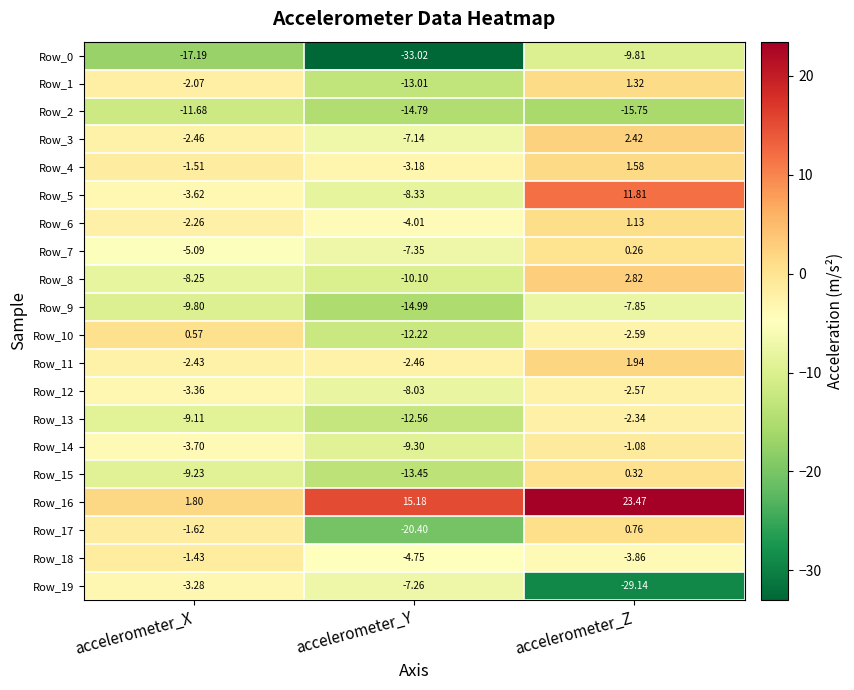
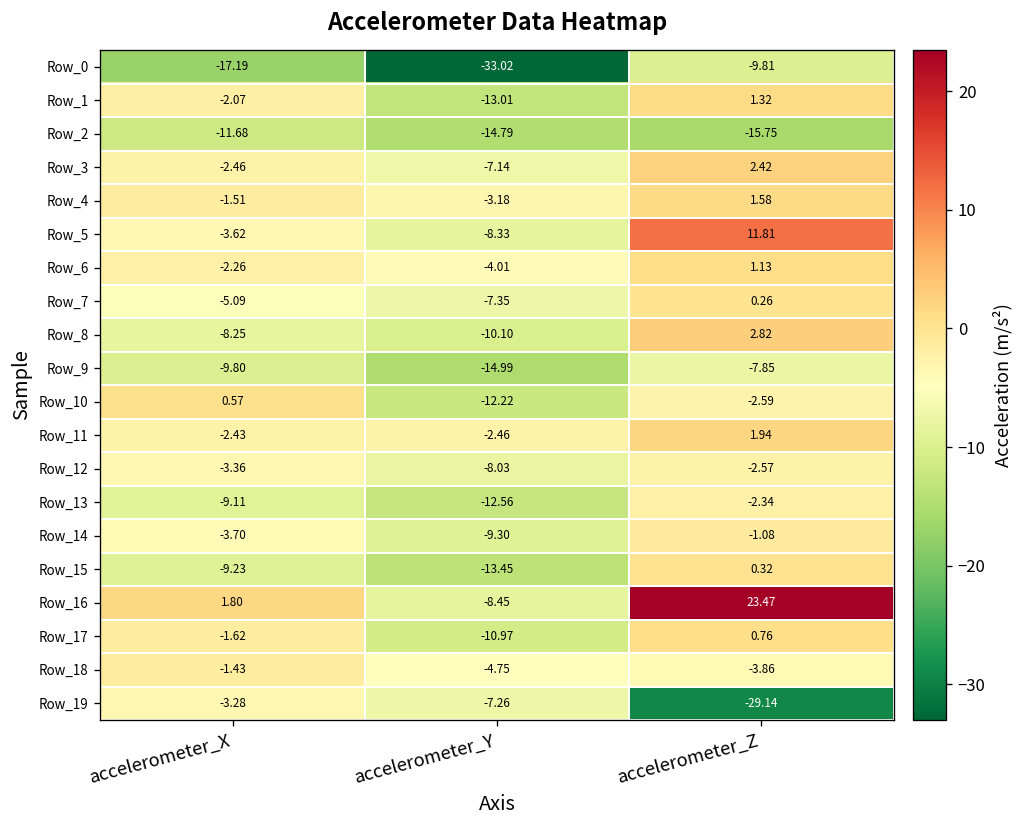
  {
    "Row_0": {
      "accelerometer_X": -17.19,
      "accelerometer_Y": -33.02,
      "accelerometer_Z": -9.81
    },
    "Row_1": {
      "accelerometer_X": -2.07,
      "accelerometer_Y": -13.01,
      "accelerometer_Z": 1.32
    },
    "Row_2": {
      "accelerometer_X": -11.68,
      "accelerometer_Y": -14.79,
      "accelerometer_Z": -15.75
    },
    "Row_3": {
      "accelerometer_X": -2.46,
      "accelerometer_Y": -7.14,
      "accelerometer_Z": 2.42
    },
    "Row_4": {
      "accelerometer_X": -1.51,
      "accelerometer_Y": -3.18,
      "accelerometer_Z": 1.58
    },
    "Row_5": {
      "accelerometer_X": -3.62,
      "accelerometer_Y": -8.33,
      "accelerometer_Z": 11.81
    },
    "Row_6": {
      "accelerometer_X": -2.26,
      "accelerometer_Y": -4.01,
      "accelerometer_Z": 1.13
    },
    "Row_7": {
      "accelerometer_X": -5.09,
      "accelerometer_Y": -7.35,
      "accelerometer_Z": 0.26
    },
    "Row_8": {
      "accelerometer_X": -8.25,
      "accelerometer_Y": -10.10,
      "accelerometer_Z": 2.82
    },
    "Row_9": {
      "accelerometer_X": -9.80,
      "accelerometer_Y": -14.99,
      "accelerometer_Z": -7.85
    },
    "Row_10": {
      "accelerometer_X": 0.57,
      "accelerometer_Y": -12.22,
      "accelerometer_Z": -2.59
    },
    "Row_11": {
      "accelerometer_X": -2.43,
      "accelerometer_Y": -2.46,
      "accelerometer_Z": 1.94
    },
    "Row_12": {
      "accelerometer_X": -3.36,
      "accelerometer_Y": -8.03,
      "accelerometer_Z": -2.57
    },
    "Row_13": {
      "accelerometer_X": -9.11,
      "accelerometer_Y": -12.56,
      "accelerometer_Z": -2.34
    },
    "Row_14": {
      "accelerometer_X": -3.70,
      "accelerometer_Y": -9.30,
      "accelerometer_Z": -1.08
    },
    "Row_15": {
      "accelerometer_X": -9.23,
      "accelerometer_Y": -13.45,
      "accelerometer_Z": 0.32
    },
    "Row_16": {
      "accelerometer_X": 1.80,
-     "accelerometer_Y": 15.18,
+     "accelerometer_Y": -8.45,
      "accelerometer_Z": 23.47
    },
    "Row_17": {
      "accelerometer_X": -1.62,
-     "accelerometer_Y": -20.40,
+     "accelerometer_Y": -10.97,
      "accelerometer_Z": 0.76
    },
    "Row_18": {
      "accelerometer_X": -1.43,
      "accelerometer_Y": -4.75,
      "accelerometer_Z": -3.86
    },
    "Row_19": {
      "accelerometer_X": -3.28,
      "accelerometer_Y": -7.26,
      "accelerometer_Z": -29.14
    }
  }
